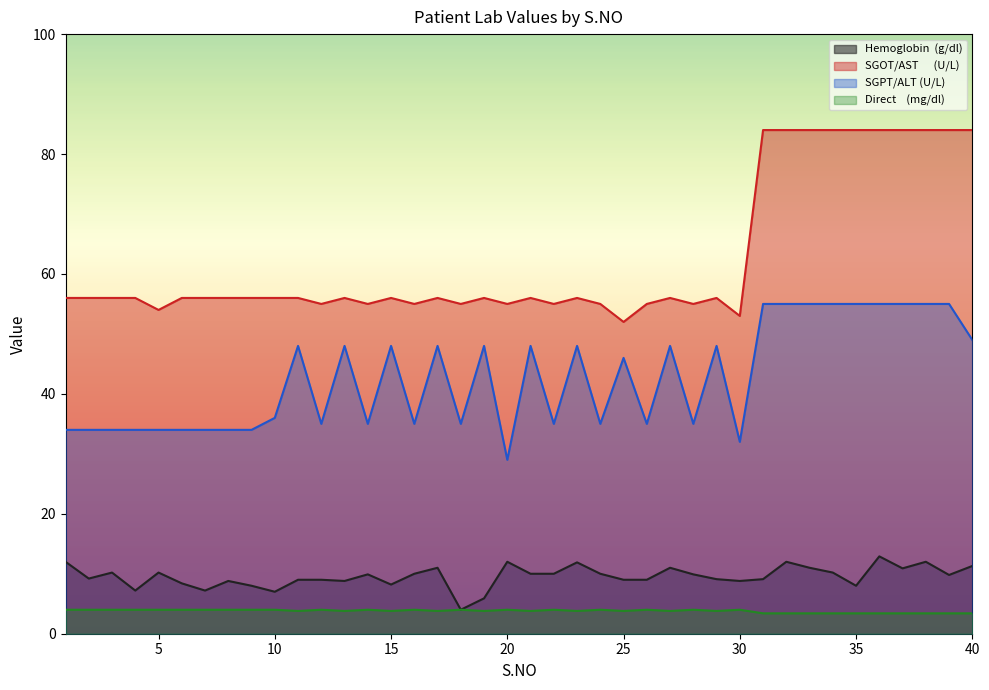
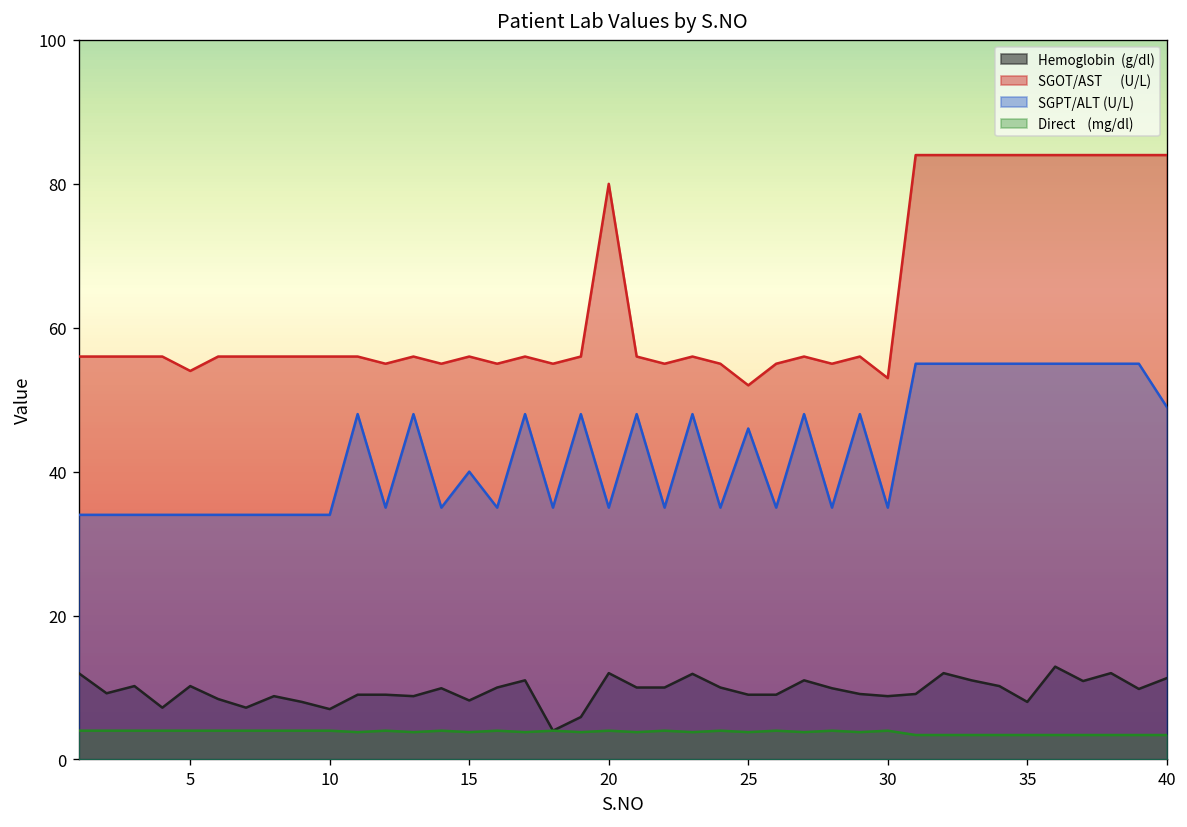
  {
    "SGOT/AST (U/L)": {
      "5": 54,
      "10": 56,
      "15": 56,
-     "20": 55,
+     "20": 80,
      "25": 52,
      "30": 53,
      "35": 84,
      "40": 84
    },
    "SGPT/ALT (U/L)": {
      "5": 34,
-     "10": 36,
-     "15": 48,
-     "20": 29,
+     "10": 34,
+     "15": 40,
+     "20": 35,
      "25": 46,
-     "30": 32,
+     "30": 35,
      "35": 55,
      "40": 49
    }
  }
